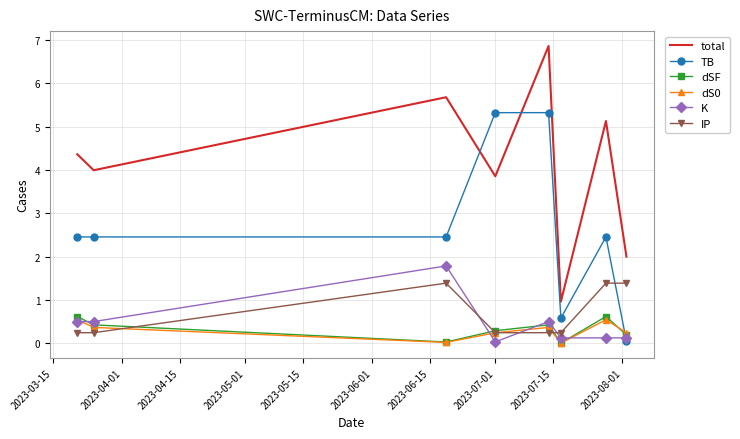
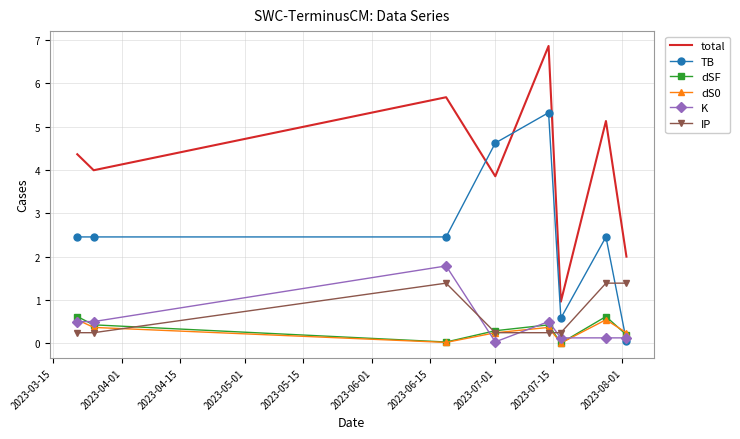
  {
    "total": {
      "2023-07-01": 3.9
    },
    "TB": {
-     "2023-07-01": 5.3
+     "2023-07-01": 4.6
    },
    "K": {
      "2023-07-01": 0.0
    }
  }
